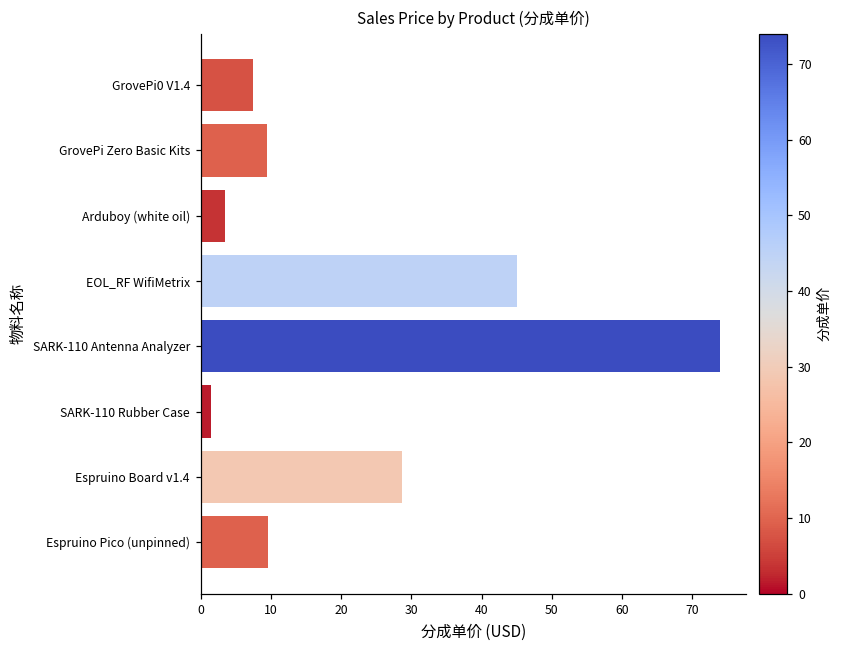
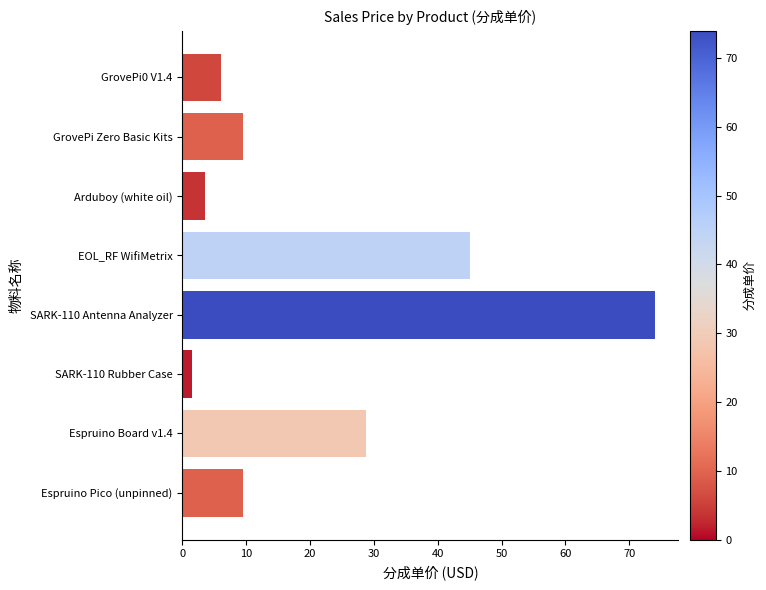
  {
-   "GrovePi0 V1.4": 8,
+   "GrovePi0 V1.4": 6,
    "GrovePi Zero Basic Kits": 10,
    "Arduboy (white oil)": 4,
    "EOL_RF WifiMetrix": 45,
    "SARK-110 Antenna Analyzer": 74,
    "SARK-110 Rubber Case": 2,
    "Espruino Board v1.4": 29,
    "Espruino Pico (unpinned)": 10
  }
